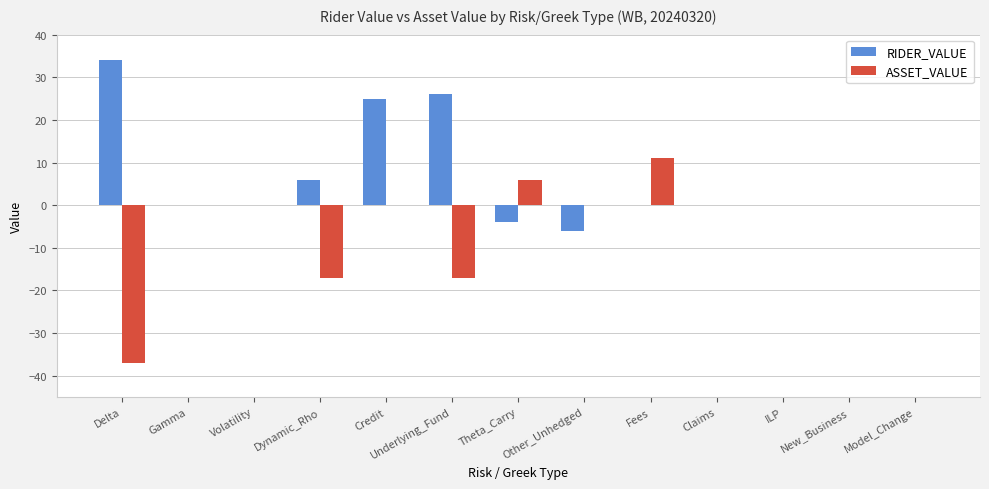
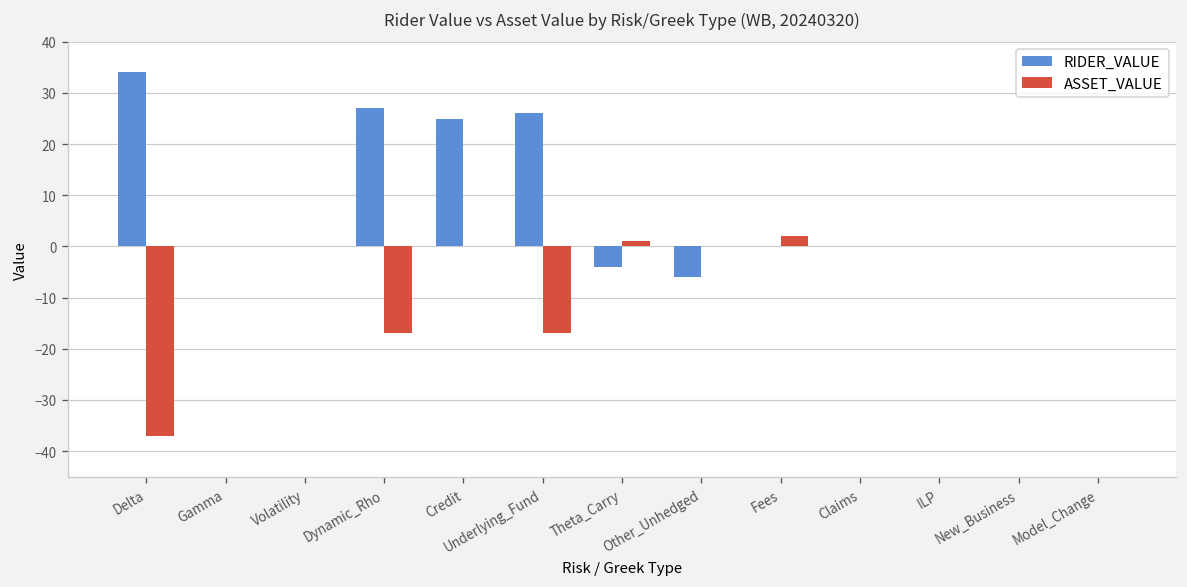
  {
    "RIDER_VALUE": {
      "Delta": 34,
      "Gamma": 0,
      "Volatility": 0,
-     "Dynamic_Rho": 6,
+     "Dynamic_Rho": 27,
      "Credit": 25,
      "Underlying_Fund": 26,
      "Theta_Carry": -4,
      "Other_Unhedged": -6,
      "Fees": 0,
      "Claims": 0,
      "ILP": 0,
      "New_Business": 0,
      "Model_Change": 0
    },
    "ASSET_VALUE": {
      "Delta": -37,
      "Gamma": 0,
      "Volatility": 0,
      "Dynamic_Rho": -17,
      "Credit": 0,
      "Underlying_Fund": -17,
-     "Theta_Carry": 6,
+     "Theta_Carry": 1,
      "Other_Unhedged": 0,
-     "Fees": 11,
+     "Fees": 2,
      "Claims": 0,
      "ILP": 0,
      "New_Business": 0,
      "Model_Change": 0
    }
  }
